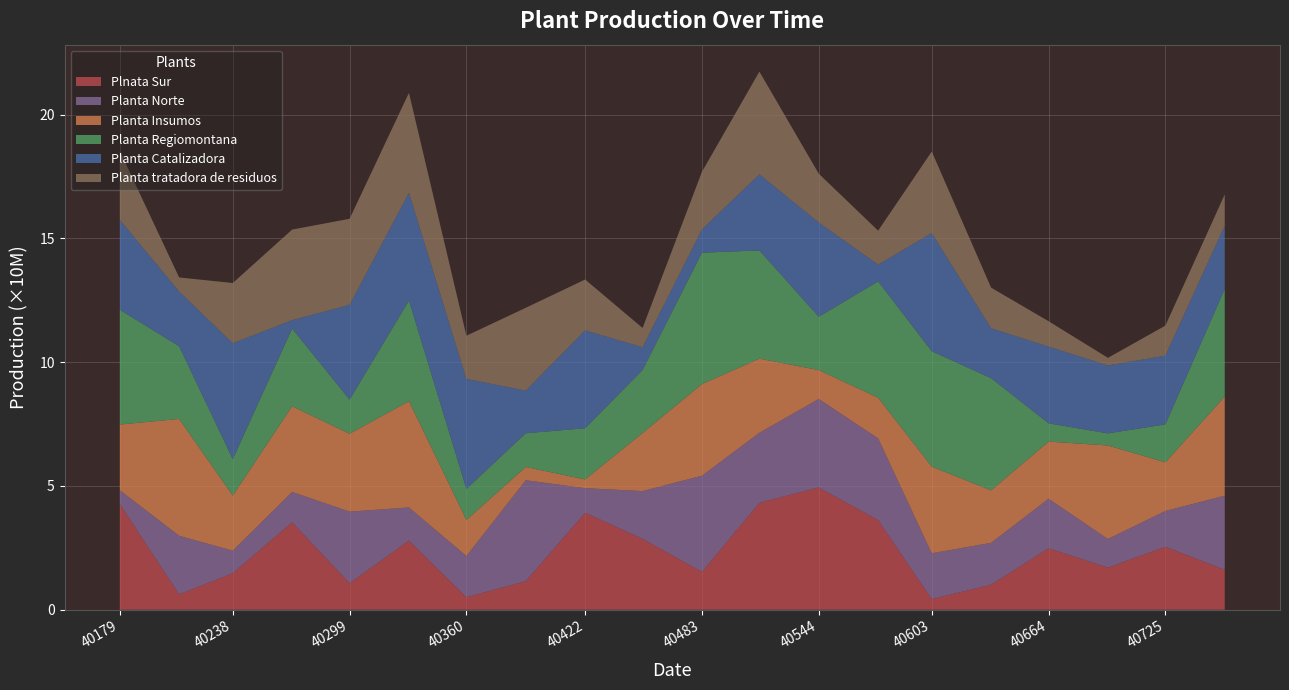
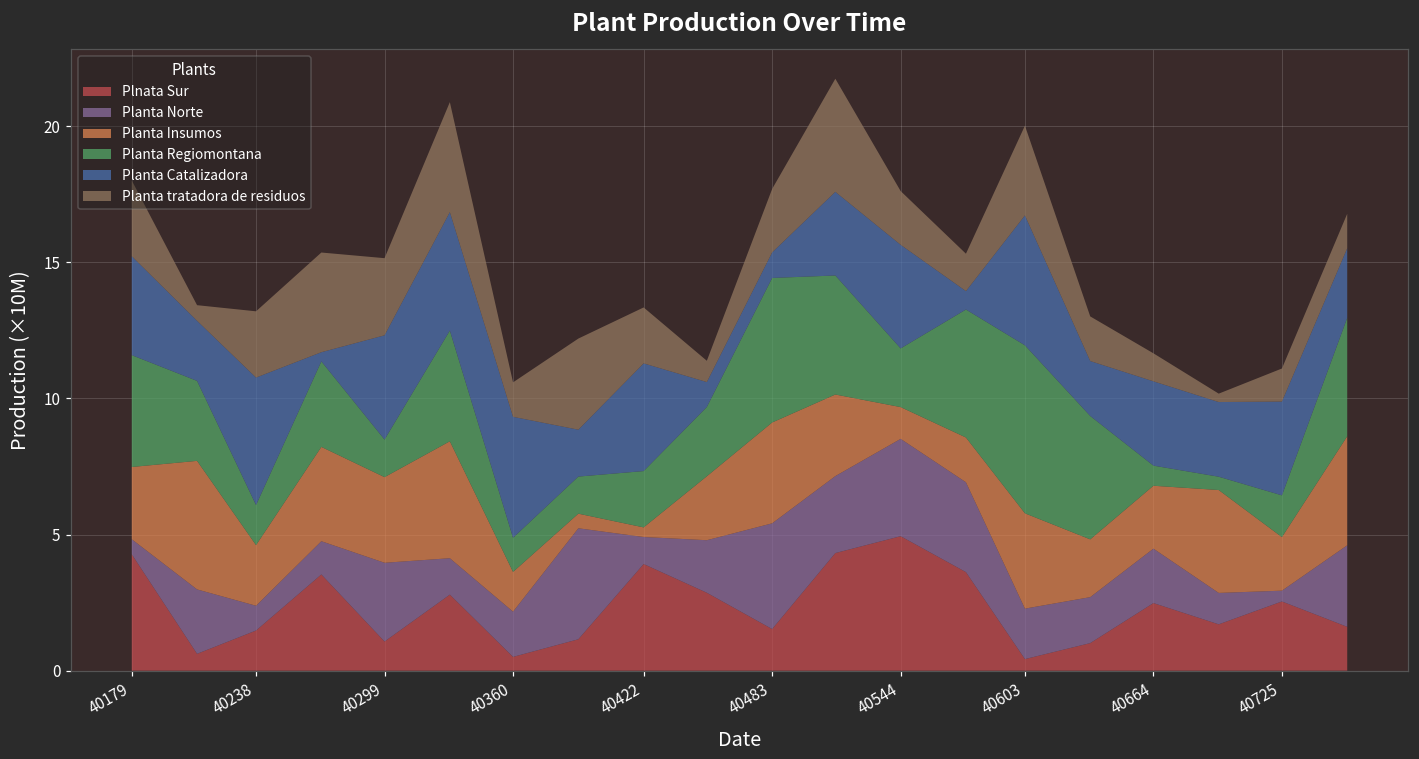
  {
    "Planta Norte": {
      "40179": 0.6,
      "40238": 0.9,
      "40299": 2.9,
      "40360": 1.7,
      "40422": 1.0,
      "40483": 3.9,
      "40544": 3.6,
      "40603": 1.9,
      "40664": 2.0,
-     "40725": 1.4
+     "40725": 0.4
    },
    "Planta Regiomontana": {
-     "40179": 4.6,
+     "40179": 4.1,
      "40238": 1.5,
      "40299": 1.4,
      "40360": 1.3,
      "40422": 2.1,
      "40483": 5.3,
      "40544": 2.2,
-     "40603": 4.7,
+     "40603": 6.2,
      "40664": 0.7,
      "40725": 1.5
    },
    "Planta Catalizadora": {
      "40179": 3.6,
      "40238": 4.7,
      "40299": 3.8,
      "40360": 4.4,
      "40422": 4.0,
      "40483": 0.9,
      "40544": 3.8,
      "40603": 4.8,
      "40664": 3.1,
-     "40725": 2.8
+     "40725": 3.4
    },
    "Planta tratadora de residuos": {
      "40238": 2.4,
-     "40299": 3.5,
-     "40360": 1.7,
+     "40299": 2.8,
+     "40360": 1.3,
      "40422": 2.1,
      "40483": 2.3,
      "40544": 2.0,
      "40603": 3.3,
      "40664": 1.0,
      "40725": 1.2
    }
  }
